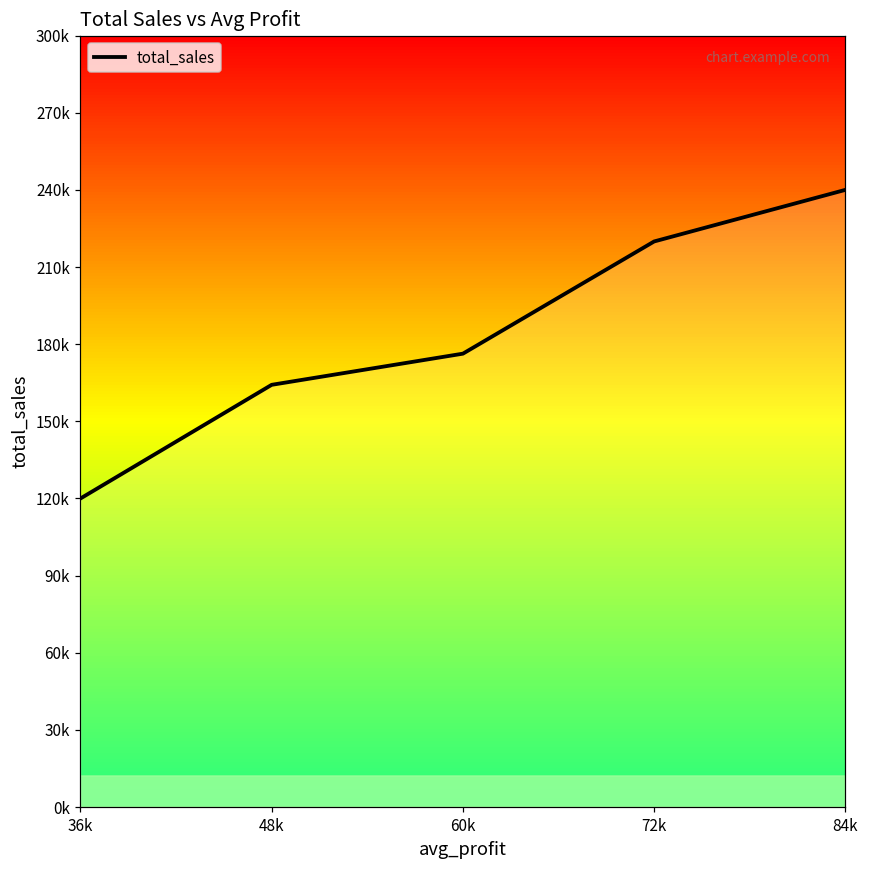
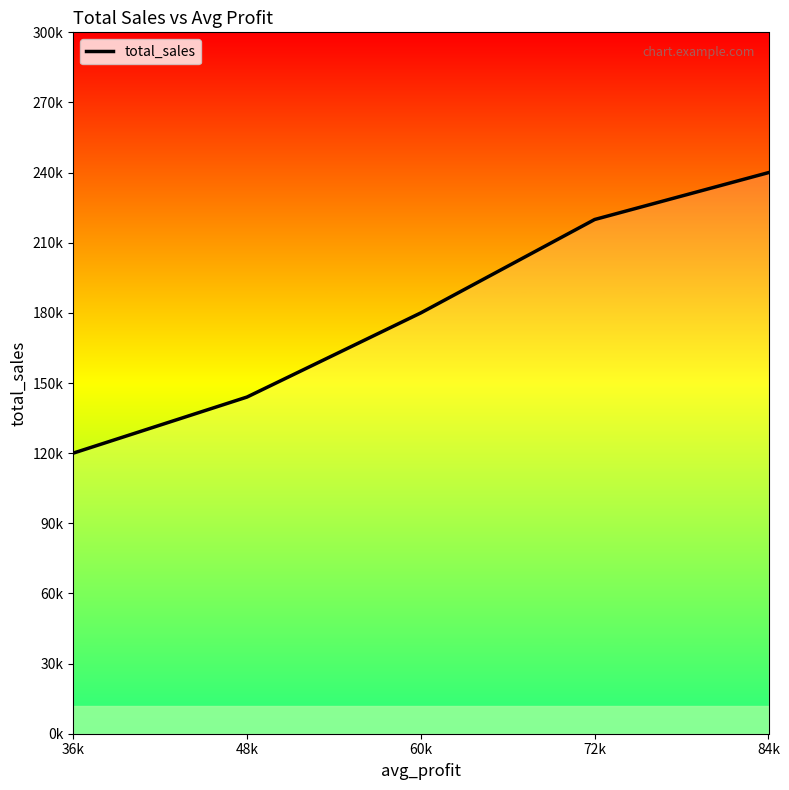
  {
    "36k": 120000,
-   "48k": 164000,
-   "60k": 176000,
+   "48k": 144000,
+   "60k": 180000,
    "72k": 220000,
    "84k": 240000
  }
